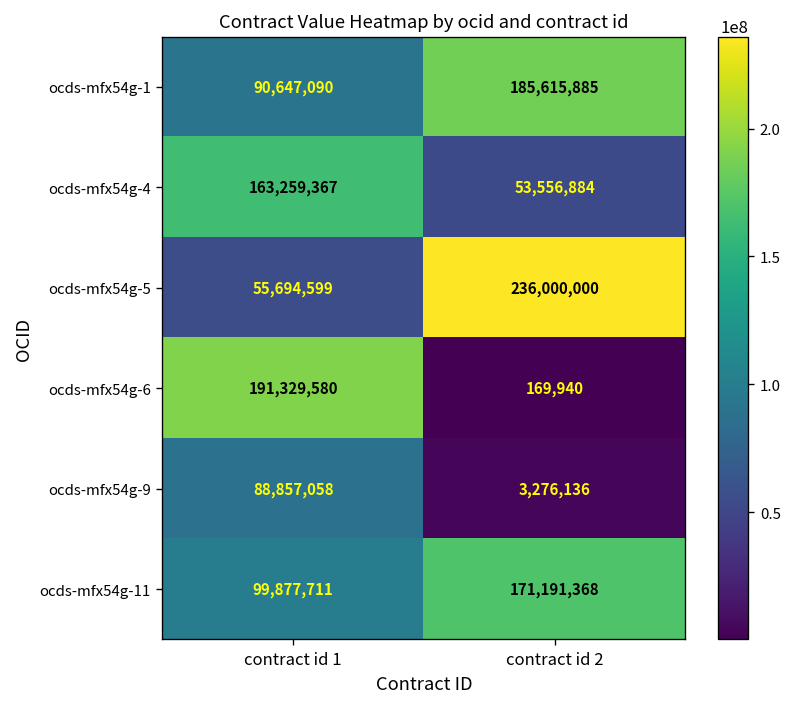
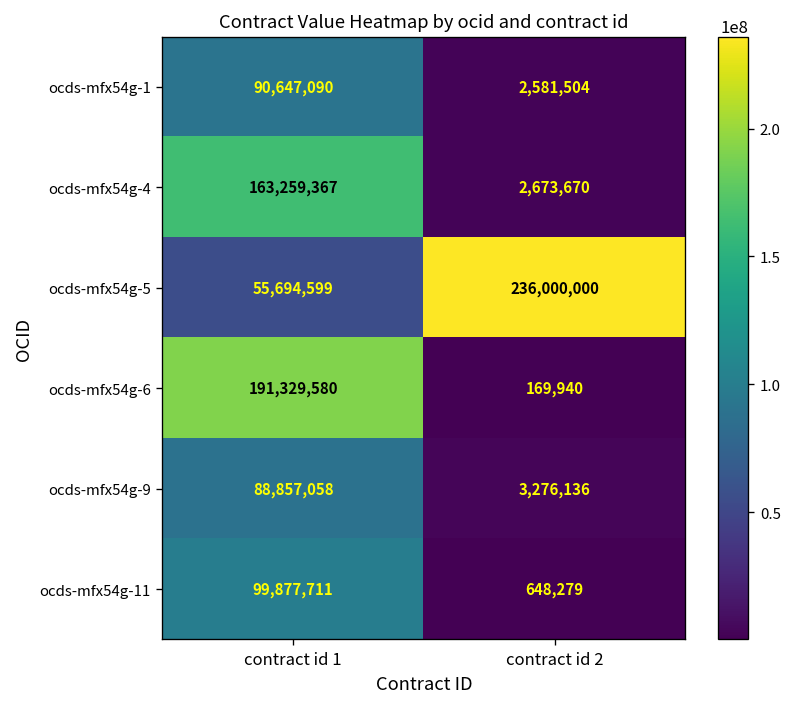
  {
    "ocds-mfx54g-1": {
      "contract id 1": "90,647,090",
-     "contract id 2": "185,615,885"
+     "contract id 2": "2,581,504"
    },
    "ocds-mfx54g-4": {
      "contract id 1": "163,259,367",
-     "contract id 2": "53,556,884"
+     "contract id 2": "2,673,670"
    },
    "ocds-mfx54g-5": {
      "contract id 1": "55,694,599",
      "contract id 2": "236,000,000"
    },
    "ocds-mfx54g-6": {
      "contract id 1": "191,329,580",
      "contract id 2": "169,940"
    },
    "ocds-mfx54g-9": {
      "contract id 1": "88,857,058",
      "contract id 2": "3,276,136"
    },
    "ocds-mfx54g-11": {
      "contract id 1": "99,877,711",
-     "contract id 2": "171,191,368"
+     "contract id 2": "648,279"
    }
  }
